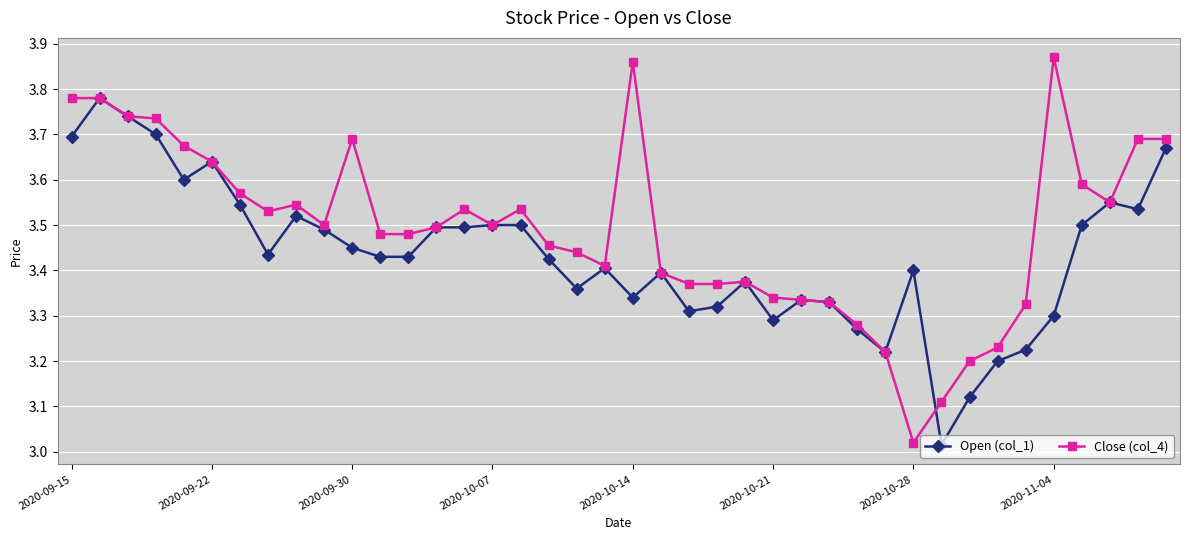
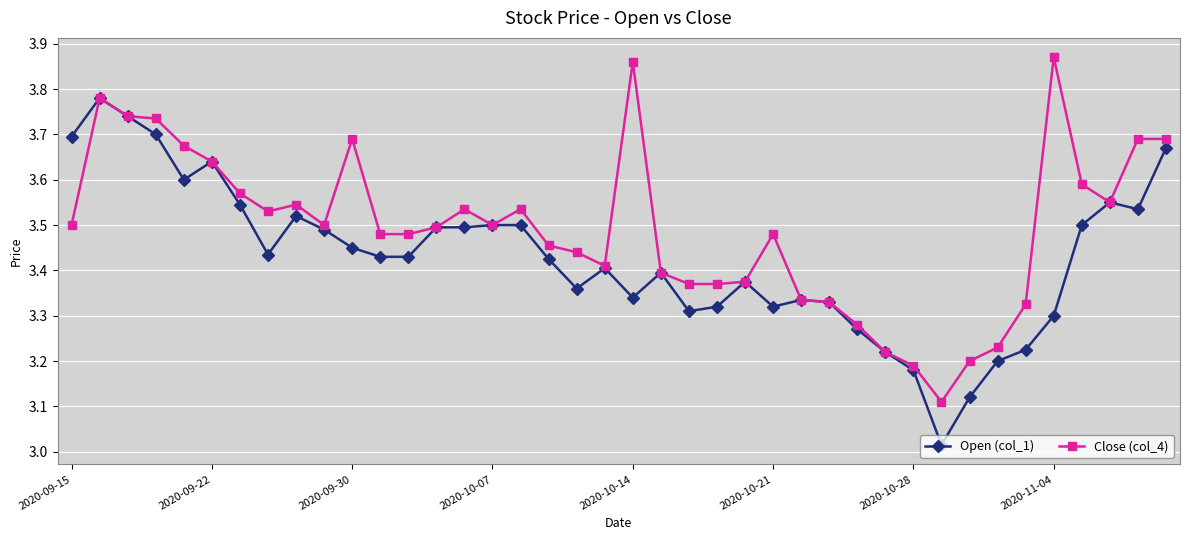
  {
    "Open (col_1)": {
      "2020-09-15": 3.70,
      "2020-09-30": 3.45,
      "2020-10-14": 3.34,
-     "2020-10-21": 3.29,
-     "2020-10-28": 3.40,
+     "2020-10-21": 3.32,
+     "2020-10-28": 3.18,
      "2020-11-04": 3.30
    },
    "Close (col_4)": {
-     "2020-09-15": 3.78,
+     "2020-09-15": 3.50,
      "2020-09-30": 3.69,
      "2020-10-14": 3.86,
-     "2020-10-21": 3.34,
-     "2020-10-28": 3.02,
+     "2020-10-21": 3.48,
+     "2020-10-28": 3.19,
      "2020-11-04": 3.87
    }
  }
